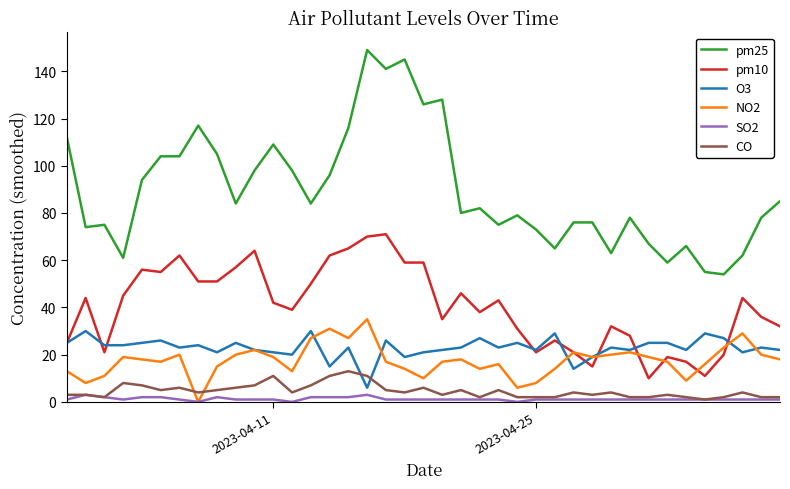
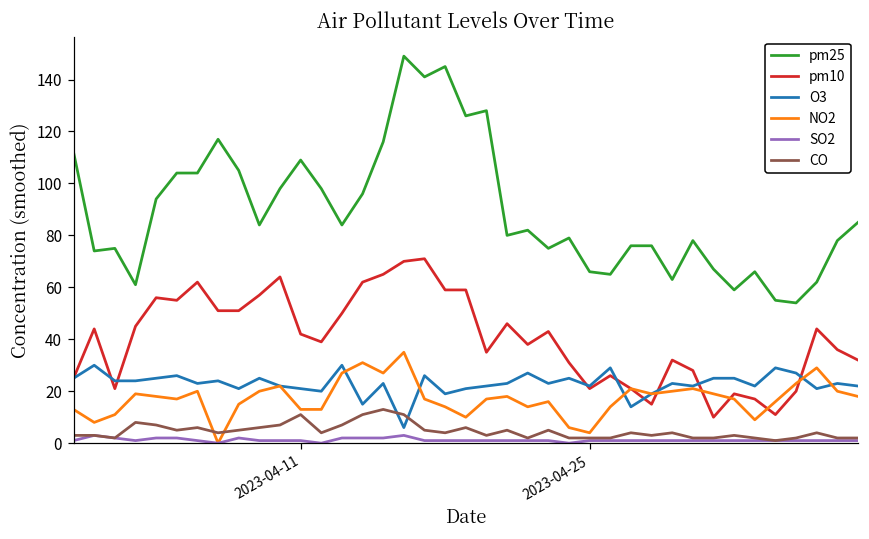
  {
    "pm25": {
      "2023-04-11": 109,
-     "2023-04-25": 73
+     "2023-04-25": 66
    },
    "pm10": {
      "2023-04-11": 42
    },
    "O3": {
      "2023-04-11": 21
    },
    "NO2": {
-     "2023-04-11": 19,
-     "2023-04-25": 8
+     "2023-04-11": 13,
+     "2023-04-25": 4
    },
    "SO2": {
      "2023-04-11": 1
    },
    "CO": {
      "2023-04-11": 11
    }
  }
